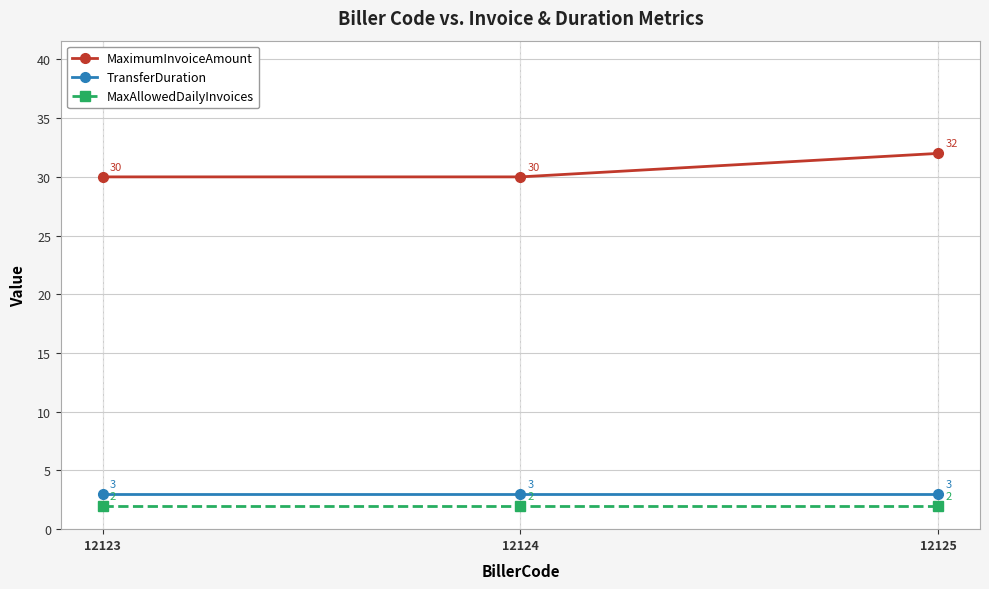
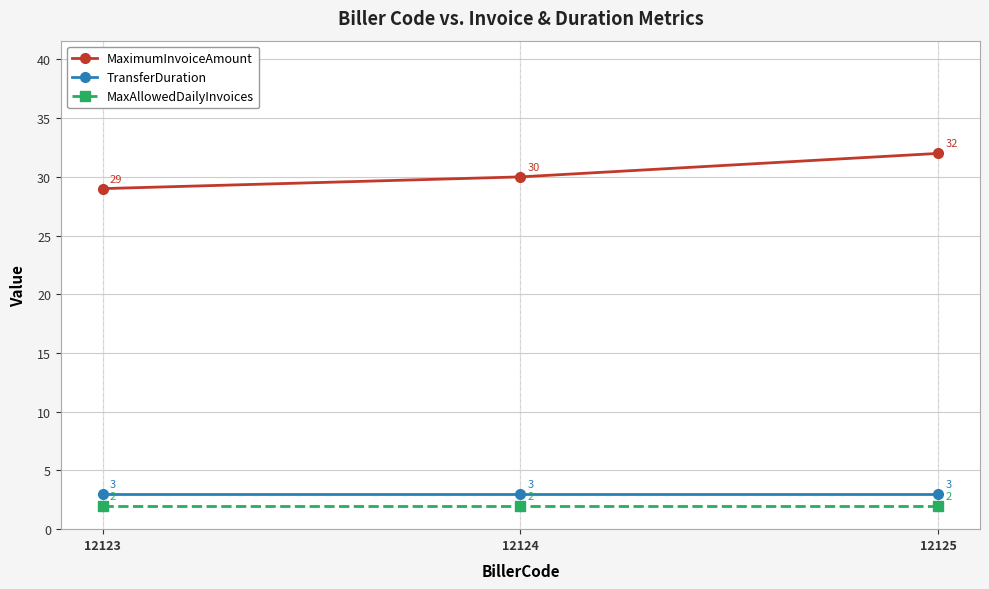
  {
    "MaximumInvoiceAmount": {
-     "12123": 30,
+     "12123": 29,
      "12124": 30,
      "12125": 32
    },
    "TransferDuration": {
      "12123": 3,
      "12124": 3,
      "12125": 3
    },
    "MaxAllowedDailyInvoices": {
      "12123": 2,
      "12124": 2,
      "12125": 2
    }
  }
